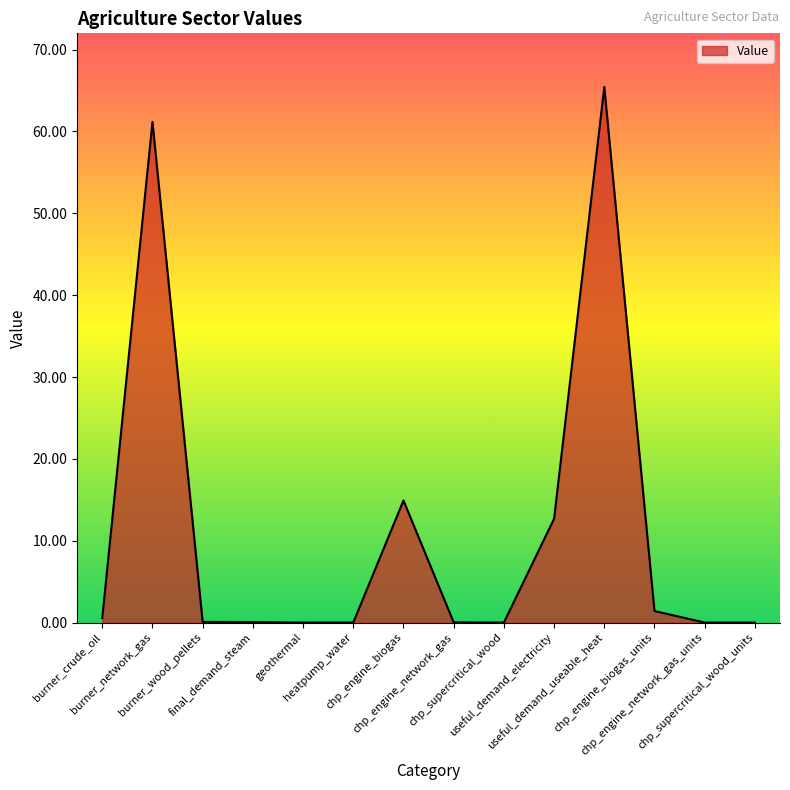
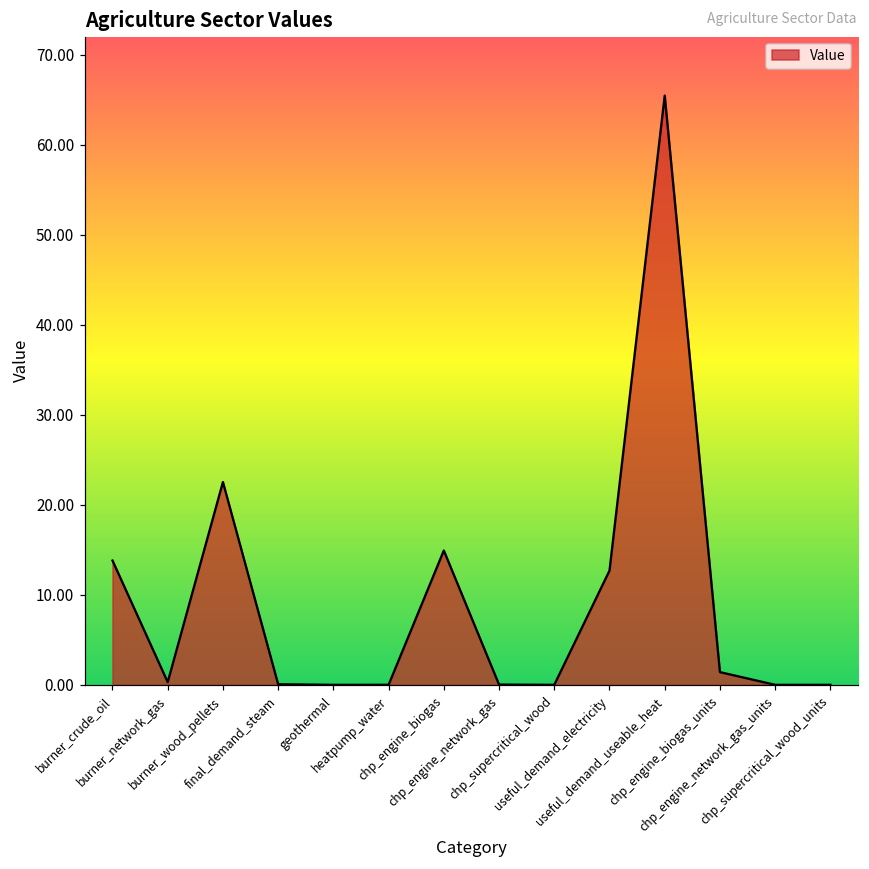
  {
-   "burner_crude_oil": 1,
-   "burner_network_gas": 61,
-   "burner_wood_pellets": 0,
+   "burner_crude_oil": 14,
+   "burner_network_gas": 0,
+   "burner_wood_pellets": 23,
    "final_demand_steam": 0,
    "geothermal": 0,
    "heatpump_water": 0,
    "chp_engine_biogas": 15,
    "chp_engine_network_gas": 0,
    "chp_supercritical_wood": 0,
    "useful_demand_electricity": 13,
    "useful_demand_useable_heat": 65,
    "chp_engine_biogas_units": 1,
    "chp_engine_network_gas_units": 0,
    "chp_supercritical_wood_units": 0
  }
